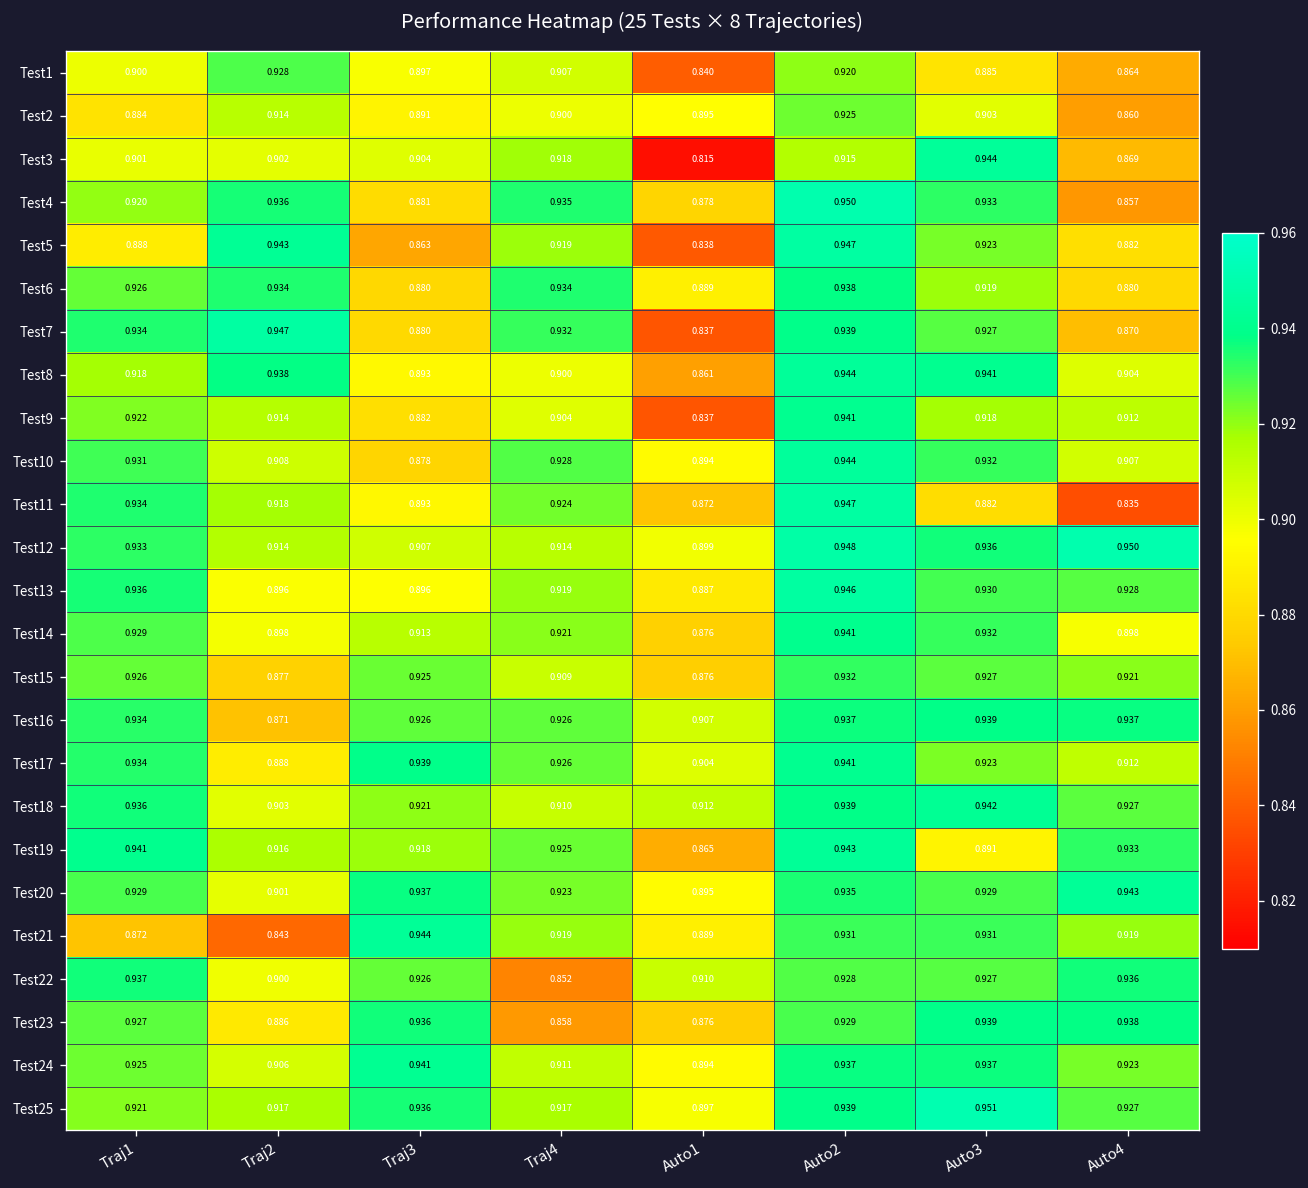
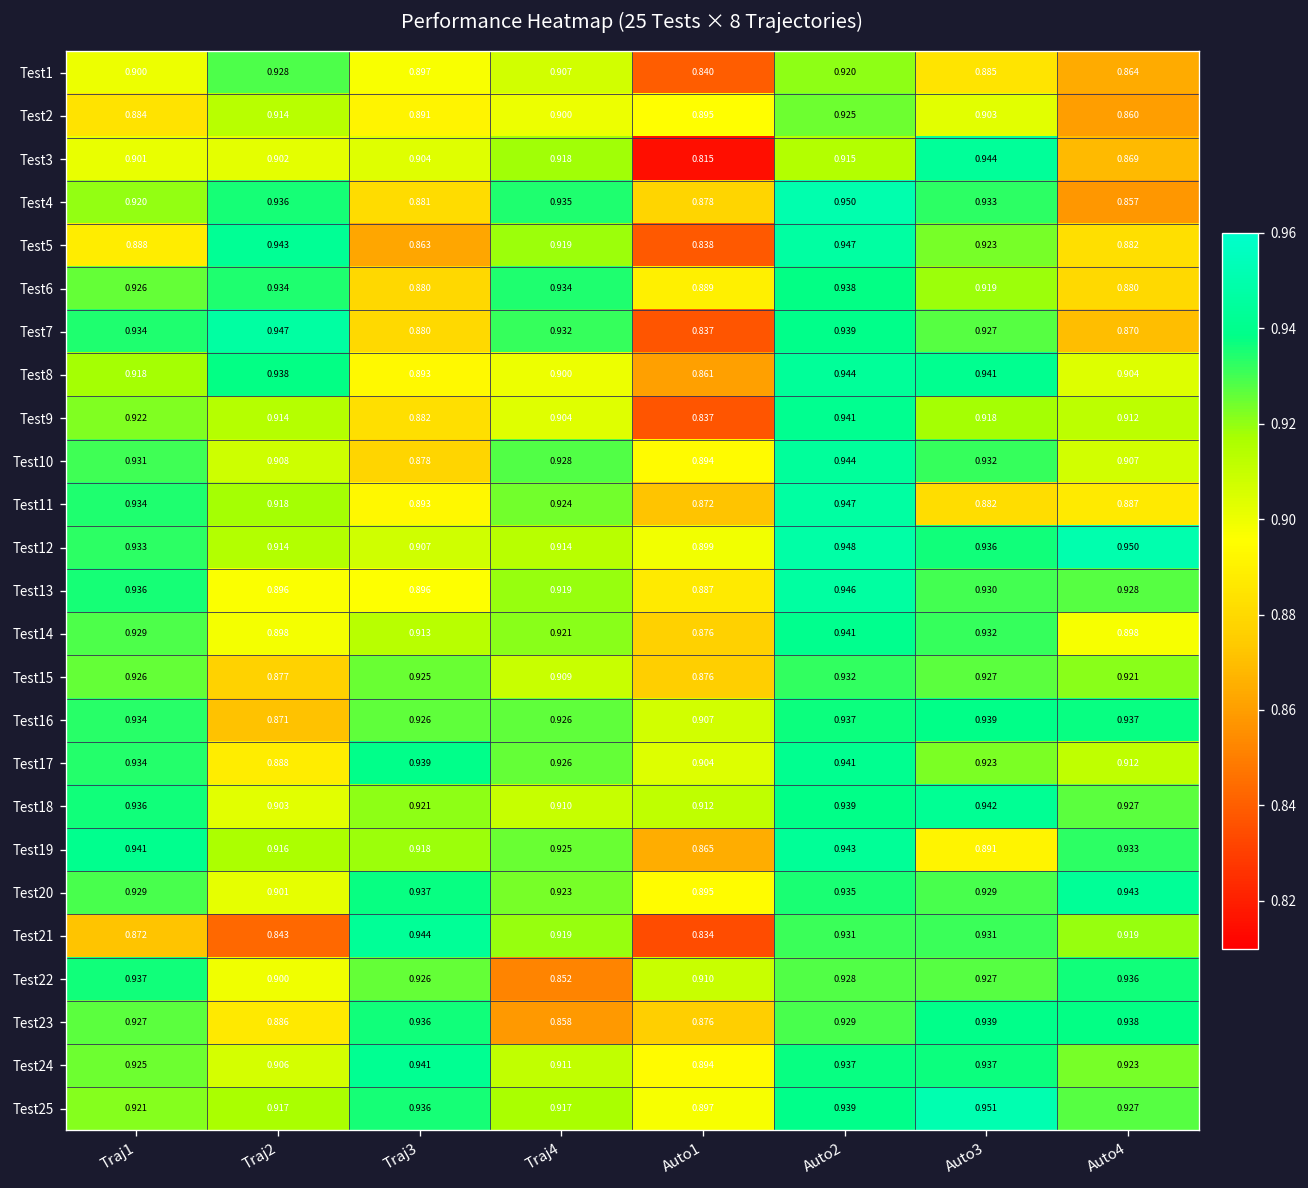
  {
    "Test1": {
      "Traj1": 0.900,
      "Traj2": 0.928,
      "Traj3": 0.897,
      "Traj4": 0.907,
      "Auto1": 0.840,
      "Auto2": 0.920,
      "Auto3": 0.885,
      "Auto4": 0.864
    },
    "Test2": {
      "Traj1": 0.884,
      "Traj2": 0.914,
      "Traj3": 0.891,
      "Traj4": 0.900,
      "Auto1": 0.895,
      "Auto2": 0.925,
      "Auto3": 0.903,
      "Auto4": 0.860
    },
    "Test3": {
      "Traj1": 0.901,
      "Traj2": 0.902,
      "Traj3": 0.904,
      "Traj4": 0.918,
      "Auto1": 0.815,
      "Auto2": 0.915,
      "Auto3": 0.944,
      "Auto4": 0.869
    },
    "Test4": {
      "Traj1": 0.920,
      "Traj2": 0.936,
      "Traj3": 0.881,
      "Traj4": 0.935,
      "Auto1": 0.878,
      "Auto2": 0.950,
      "Auto3": 0.933,
      "Auto4": 0.857
    },
    "Test5": {
      "Traj1": 0.888,
      "Traj2": 0.943,
      "Traj3": 0.863,
      "Traj4": 0.919,
      "Auto1": 0.838,
      "Auto2": 0.947,
      "Auto3": 0.923,
      "Auto4": 0.882
    },
    "Test6": {
      "Traj1": 0.926,
      "Traj2": 0.934,
      "Traj3": 0.880,
      "Traj4": 0.934,
      "Auto1": 0.889,
      "Auto2": 0.938,
      "Auto3": 0.919,
      "Auto4": 0.880
    },
    "Test7": {
      "Traj1": 0.934,
      "Traj2": 0.947,
      "Traj3": 0.880,
      "Traj4": 0.932,
      "Auto1": 0.837,
      "Auto2": 0.939,
      "Auto3": 0.927,
      "Auto4": 0.870
    },
    "Test8": {
      "Traj1": 0.918,
      "Traj2": 0.938,
      "Traj3": 0.893,
      "Traj4": 0.900,
      "Auto1": 0.861,
      "Auto2": 0.944,
      "Auto3": 0.941,
      "Auto4": 0.904
    },
    "Test9": {
      "Traj1": 0.922,
      "Traj2": 0.914,
      "Traj3": 0.882,
      "Traj4": 0.904,
      "Auto1": 0.837,
      "Auto2": 0.941,
      "Auto3": 0.918,
      "Auto4": 0.912
    },
    "Test10": {
      "Traj1": 0.931,
      "Traj2": 0.908,
      "Traj3": 0.878,
      "Traj4": 0.928,
      "Auto1": 0.894,
      "Auto2": 0.944,
      "Auto3": 0.932,
      "Auto4": 0.907
    },
    "Test11": {
      "Traj1": 0.934,
      "Traj2": 0.918,
      "Traj3": 0.893,
      "Traj4": 0.924,
      "Auto1": 0.872,
      "Auto2": 0.947,
      "Auto3": 0.882,
-     "Auto4": 0.835
+     "Auto4": 0.887
    },
    "Test12": {
      "Traj1": 0.933,
      "Traj2": 0.914,
      "Traj3": 0.907,
      "Traj4": 0.914,
      "Auto1": 0.899,
      "Auto2": 0.948,
      "Auto3": 0.936,
      "Auto4": 0.950
    },
    "Test13": {
      "Traj1": 0.936,
      "Traj2": 0.896,
      "Traj3": 0.896,
      "Traj4": 0.919,
      "Auto1": 0.887,
      "Auto2": 0.946,
      "Auto3": 0.930,
      "Auto4": 0.928
    },
    "Test14": {
      "Traj1": 0.929,
      "Traj2": 0.898,
      "Traj3": 0.913,
      "Traj4": 0.921,
      "Auto1": 0.876,
      "Auto2": 0.941,
      "Auto3": 0.932,
      "Auto4": 0.898
    },
    "Test15": {
      "Traj1": 0.926,
      "Traj2": 0.877,
      "Traj3": 0.925,
      "Traj4": 0.909,
      "Auto1": 0.876,
      "Auto2": 0.932,
      "Auto3": 0.927,
      "Auto4": 0.921
    },
    "Test16": {
      "Traj1": 0.934,
      "Traj2": 0.871,
      "Traj3": 0.926,
      "Traj4": 0.926,
      "Auto1": 0.907,
      "Auto2": 0.937,
      "Auto3": 0.939,
      "Auto4": 0.937
    },
    "Test17": {
      "Traj1": 0.934,
      "Traj2": 0.888,
      "Traj3": 0.939,
      "Traj4": 0.926,
      "Auto1": 0.904,
      "Auto2": 0.941,
      "Auto3": 0.923,
      "Auto4": 0.912
    },
    "Test18": {
      "Traj1": 0.936,
      "Traj2": 0.903,
      "Traj3": 0.921,
      "Traj4": 0.910,
      "Auto1": 0.912,
      "Auto2": 0.939,
      "Auto3": 0.942,
      "Auto4": 0.927
    },
    "Test19": {
      "Traj1": 0.941,
      "Traj2": 0.916,
      "Traj3": 0.918,
      "Traj4": 0.925,
      "Auto1": 0.865,
      "Auto2": 0.943,
      "Auto3": 0.891,
      "Auto4": 0.933
    },
    "Test20": {
      "Traj1": 0.929,
      "Traj2": 0.901,
      "Traj3": 0.937,
      "Traj4": 0.923,
      "Auto1": 0.895,
      "Auto2": 0.935,
      "Auto3": 0.929,
      "Auto4": 0.943
    },
    "Test21": {
      "Traj1": 0.872,
      "Traj2": 0.843,
      "Traj3": 0.944,
      "Traj4": 0.919,
-     "Auto1": 0.889,
+     "Auto1": 0.834,
      "Auto2": 0.931,
      "Auto3": 0.931,
      "Auto4": 0.919
    },
    "Test22": {
      "Traj1": 0.937,
      "Traj2": 0.900,
      "Traj3": 0.926,
      "Traj4": 0.852,
      "Auto1": 0.910,
      "Auto2": 0.928,
      "Auto3": 0.927,
      "Auto4": 0.936
    },
    "Test23": {
      "Traj1": 0.927,
      "Traj2": 0.886,
      "Traj3": 0.936,
      "Traj4": 0.858,
      "Auto1": 0.876,
      "Auto2": 0.929,
      "Auto3": 0.939,
      "Auto4": 0.938
    },
    "Test24": {
      "Traj1": 0.925,
      "Traj2": 0.906,
      "Traj3": 0.941,
      "Traj4": 0.911,
      "Auto1": 0.894,
      "Auto2": 0.937,
      "Auto3": 0.937,
      "Auto4": 0.923
    },
    "Test25": {
      "Traj1": 0.921,
      "Traj2": 0.917,
      "Traj3": 0.936,
      "Traj4": 0.917,
      "Auto1": 0.897,
      "Auto2": 0.939,
      "Auto3": 0.951,
      "Auto4": 0.927
    }
  }
